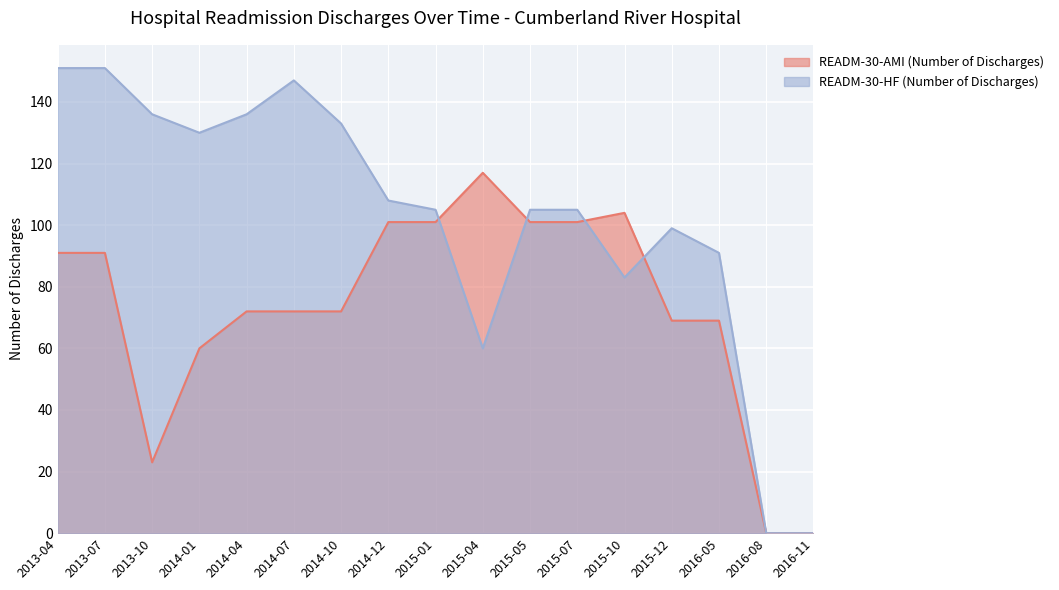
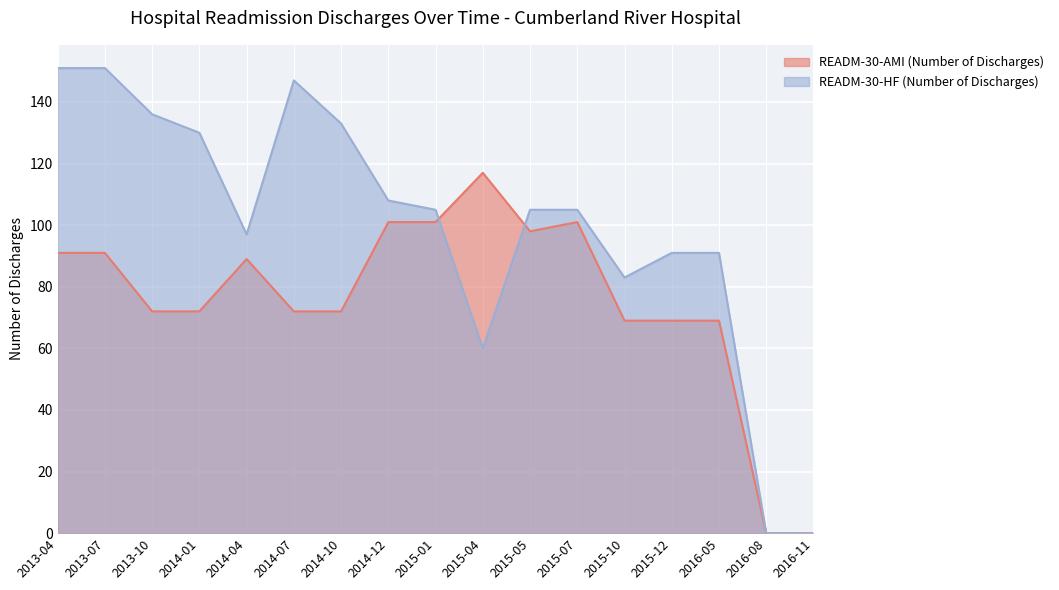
  {
    "READM-30-AMI (Number of Discharges)": {
      "2013-04": 91,
      "2013-07": 91,
-     "2013-10": 23,
-     "2014-01": 60,
-     "2014-04": 72,
+     "2013-10": 72,
+     "2014-01": 72,
+     "2014-04": 89,
      "2014-07": 72,
      "2014-10": 72,
      "2014-12": 101,
      "2015-01": 101,
      "2015-04": 117,
-     "2015-05": 101,
+     "2015-05": 98,
      "2015-07": 101,
-     "2015-10": 104,
+     "2015-10": 69,
      "2015-12": 69,
      "2016-05": 69
    },
    "READM-30-HF (Number of Discharges)": {
      "2013-04": 151,
      "2013-07": 151,
      "2013-10": 136,
      "2014-01": 130,
-     "2014-04": 136,
+     "2014-04": 97,
      "2014-07": 147,
      "2014-10": 133,
      "2014-12": 108,
      "2015-01": 105,
      "2015-04": 60,
      "2015-05": 105,
      "2015-07": 105,
      "2015-10": 83,
-     "2015-12": 99,
+     "2015-12": 91,
      "2016-05": 91
    }
  }
